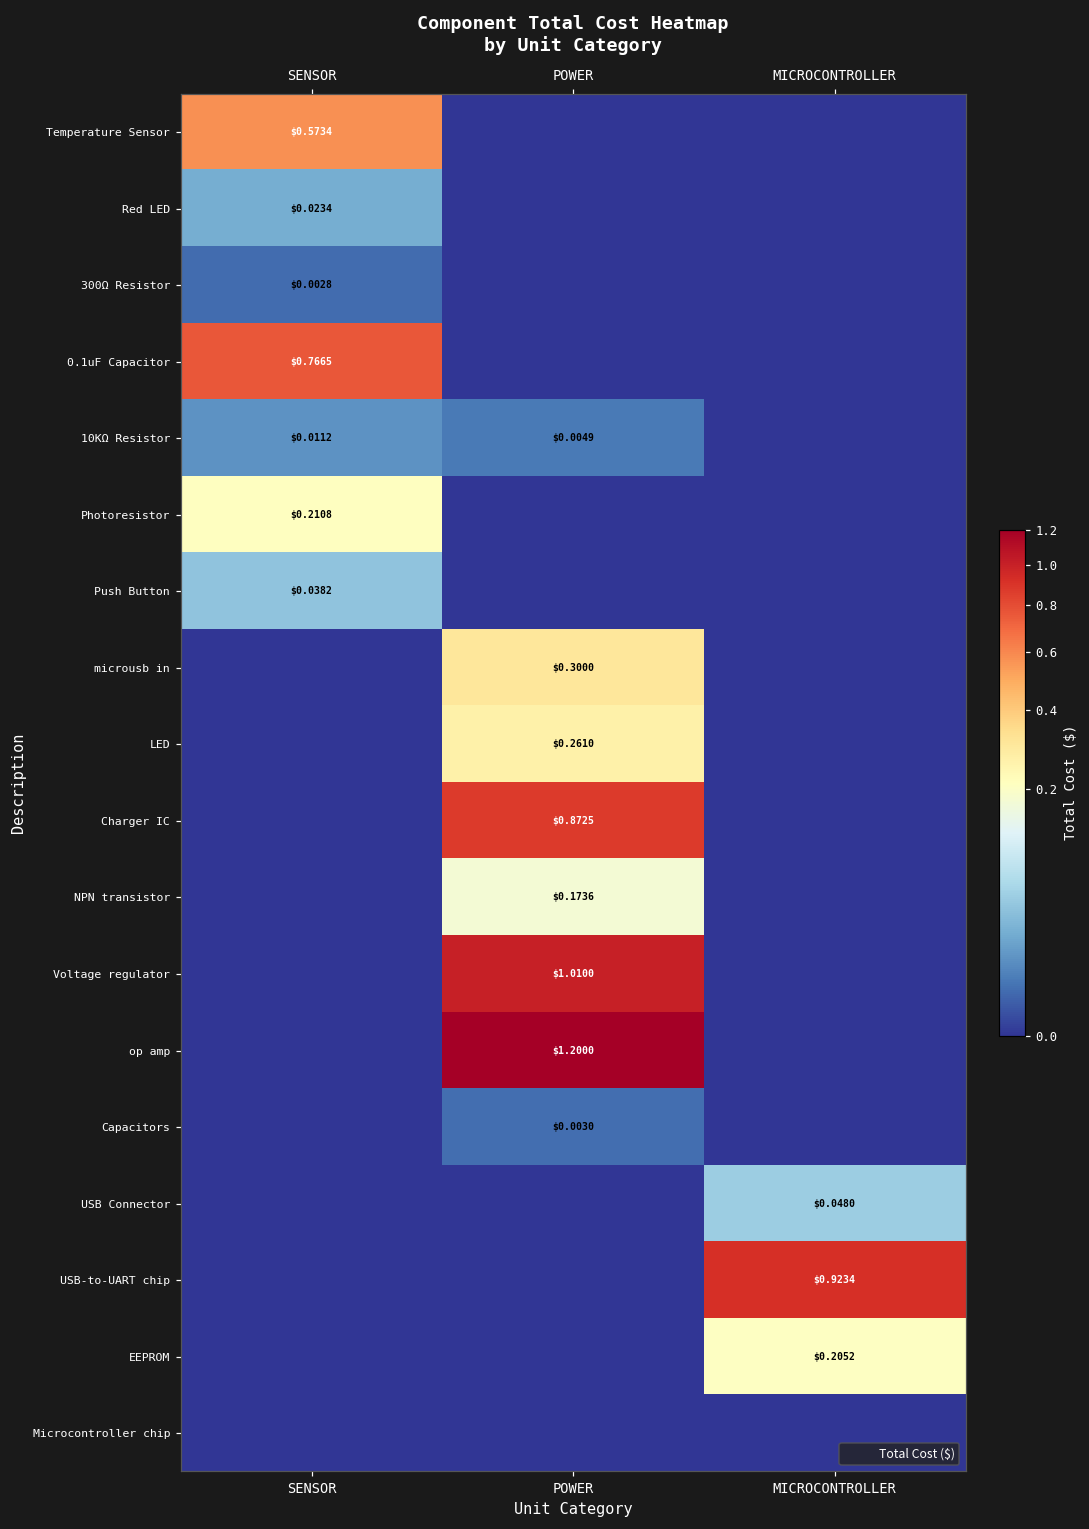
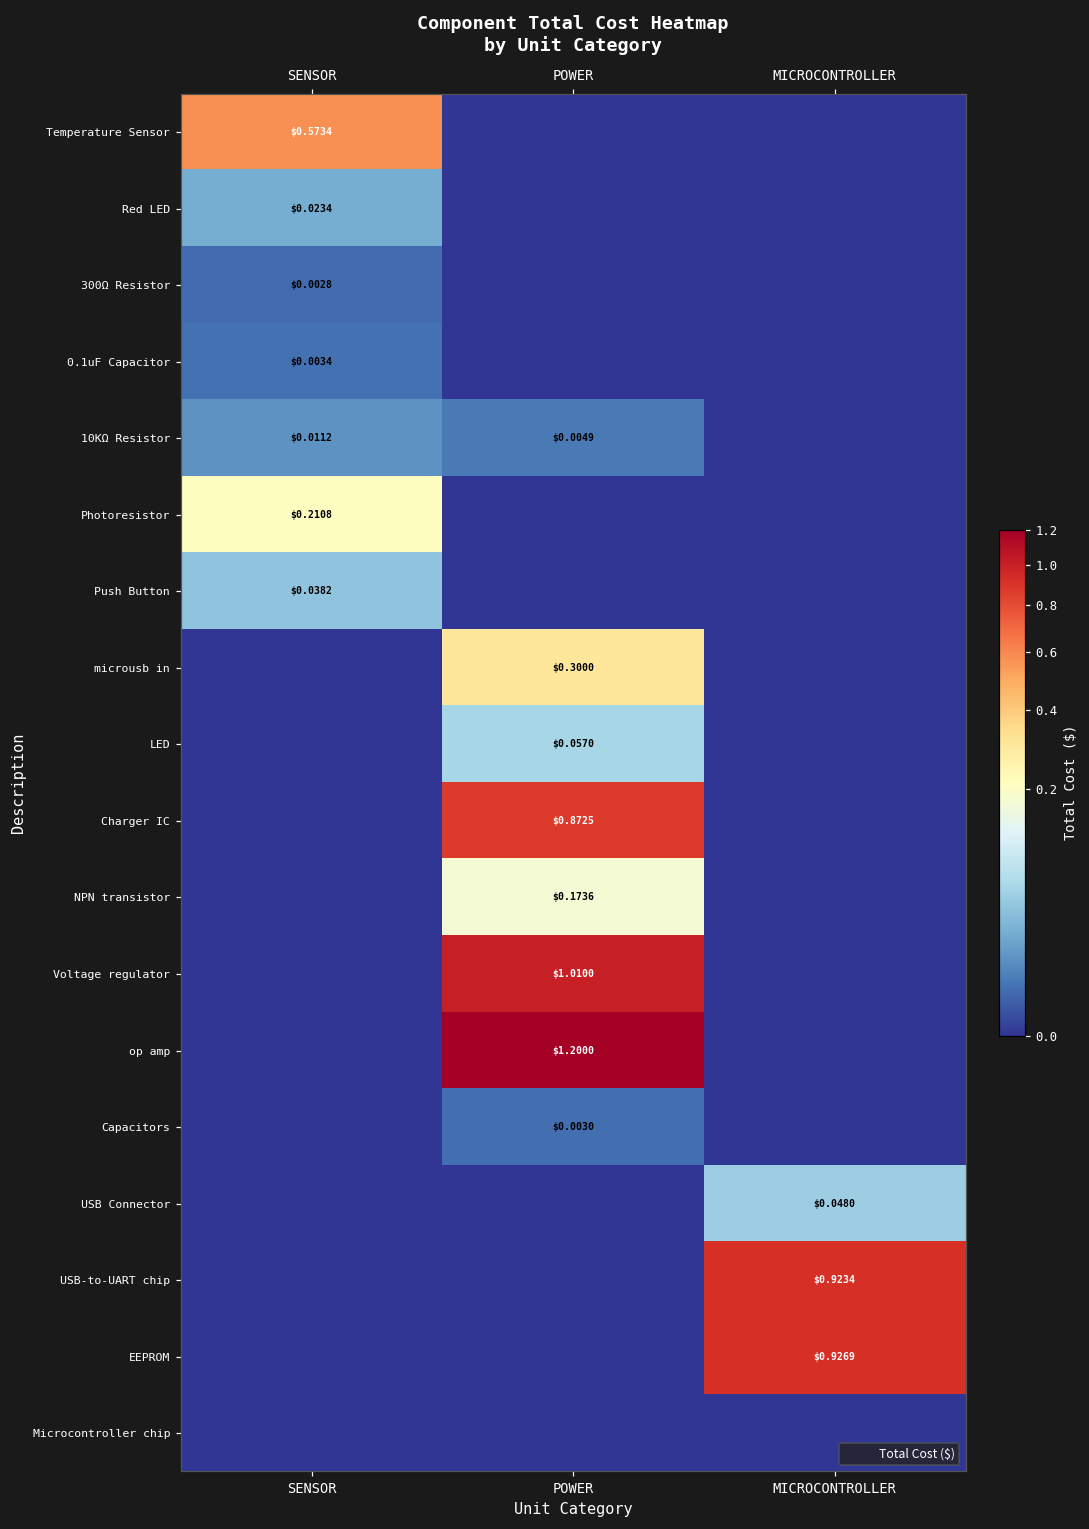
  {
    "Temperature Sensor": {
      "SENSOR": "$0.5734"
    },
    "Red LED": {
      "SENSOR": "$0.0234"
    },
    "300Ω Resistor": {
      "SENSOR": "$0.0028"
    },
    "0.1uF Capacitor": {
-     "SENSOR": "$0.7665"
+     "SENSOR": "$0.0034"
    },
    "10KΩ Resistor": {
      "SENSOR": "$0.0112",
      "POWER": "$0.0049"
    },
    "Photoresistor": {
      "SENSOR": "$0.2108"
    },
    "Push Button": {
      "SENSOR": "$0.0382"
    },
    "microusb in": {
      "POWER": "$0.3000"
    },
    "LED": {
-     "POWER": "$0.2610"
+     "POWER": "$0.0570"
    },
    "Charger IC": {
      "POWER": "$0.8725"
    },
    "NPN transistor": {
      "POWER": "$0.1736"
    },
    "Voltage regulator": {
      "POWER": "$1.0100"
    },
    "op amp": {
      "POWER": "$1.2000"
    },
    "Capacitors": {
      "POWER": "$0.0030"
    },
    "USB Connector": {
      "MICROCONTROLLER": "$0.0480"
    },
    "USB-to-UART chip": {
      "MICROCONTROLLER": "$0.9234"
    },
    "EEPROM": {
-     "MICROCONTROLLER": "$0.2052"
+     "MICROCONTROLLER": "$0.9269"
    }
  }
